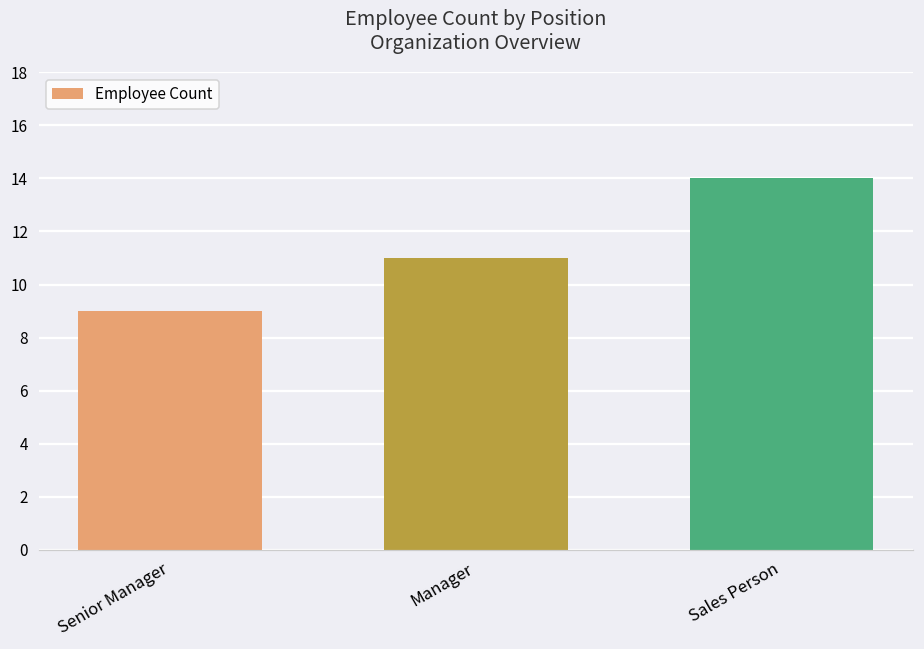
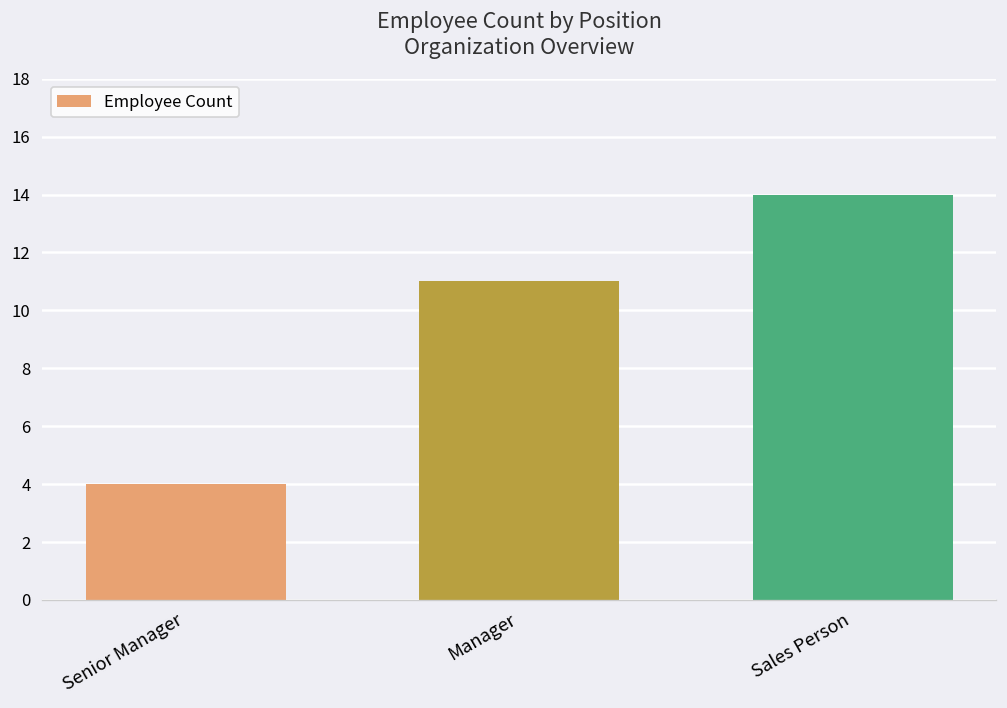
  {
-   "Senior Manager": 9,
+   "Senior Manager": 4,
    "Manager": 11,
    "Sales Person": 14
  }
